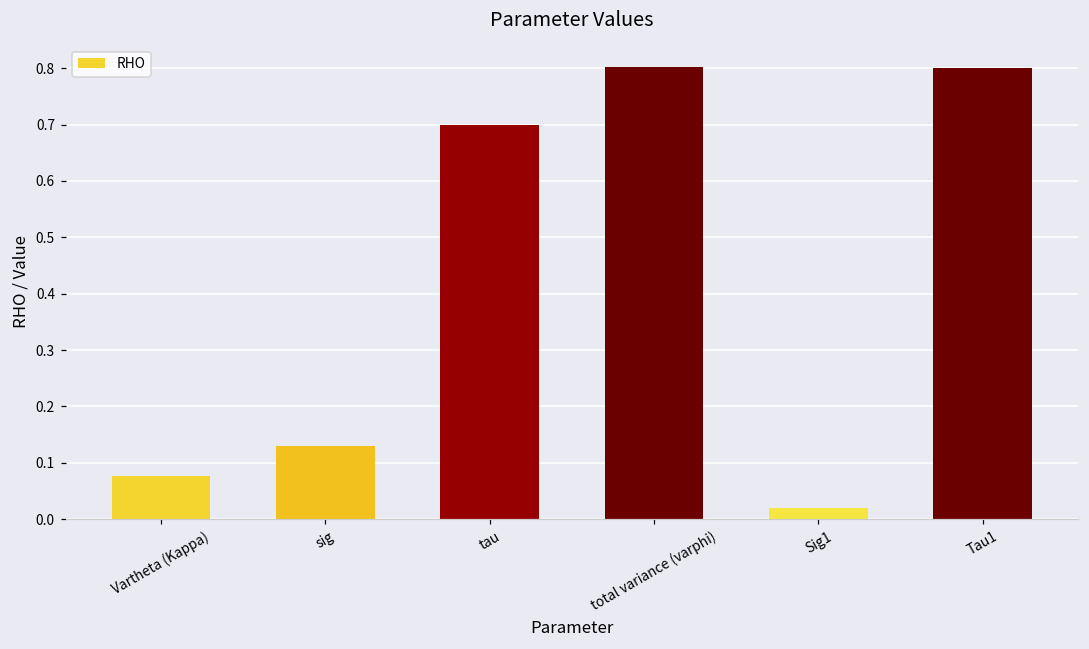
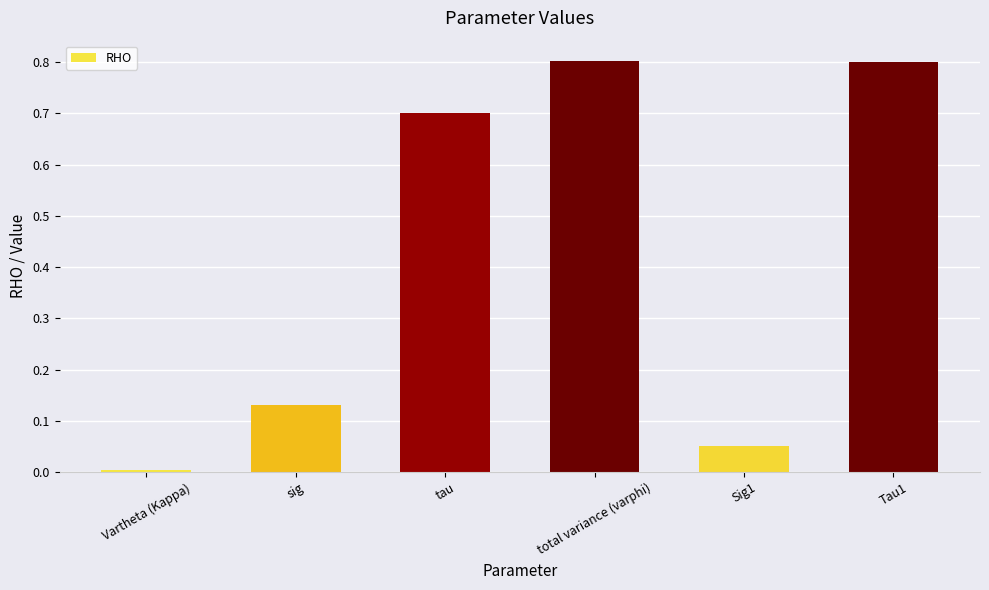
  {
-   "Vartheta (Kappa)": 0.08,
+   "Vartheta (Kappa)": 0.00,
    "sig": 0.13,
    "tau": 0.70,
    "total variance (varphi)": 0.80,
-   "Sig1": 0.02,
+   "Sig1": 0.05,
    "Tau1": 0.80
  }
